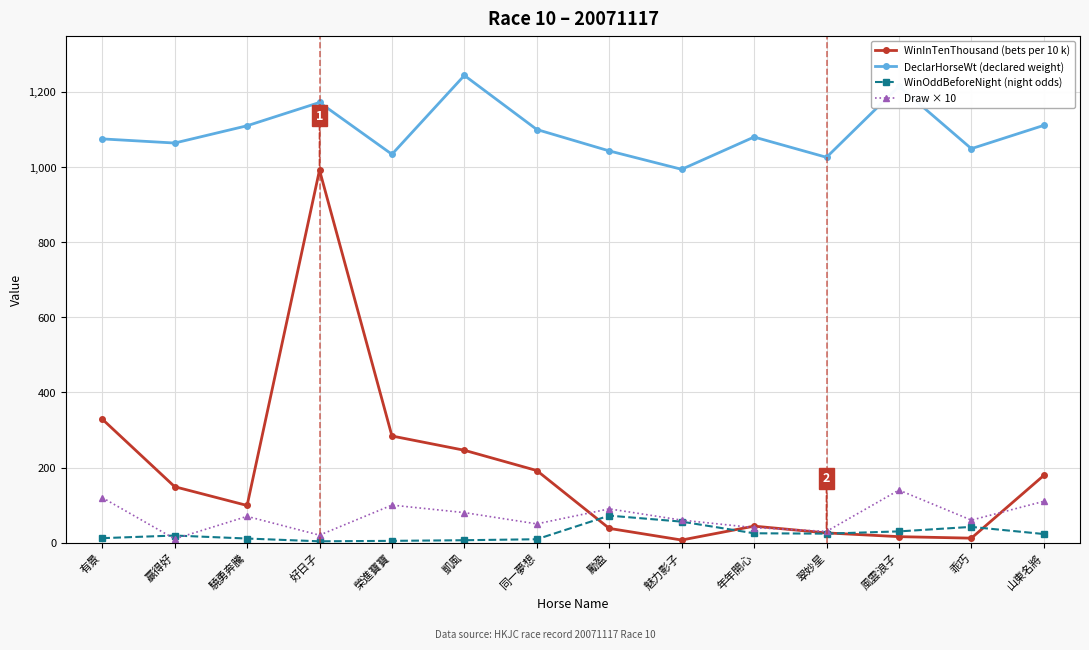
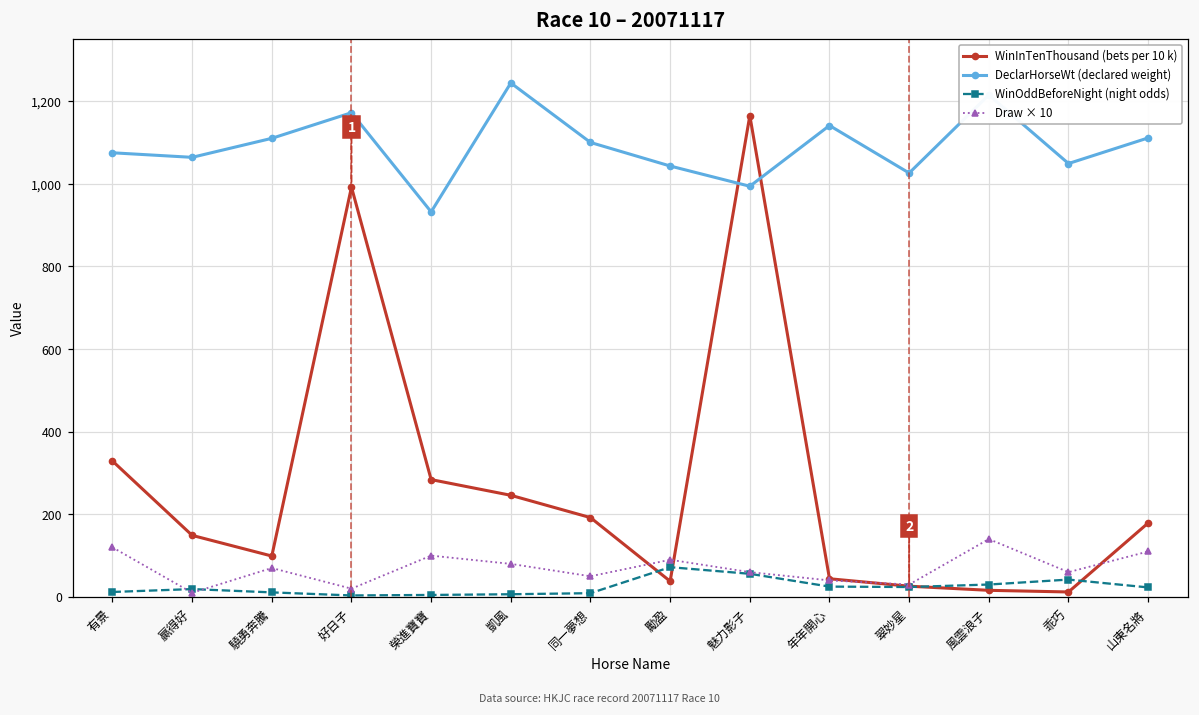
  {
    "WinInTenThousand (bets per 10 k)": {
      "有景": "330",
      "贏得好": "150",
      "驍勇奔騰": "100",
      "好日子": "990",
      "榮進寶寶": "280",
      "凱風": "250",
      "同一夢想": "190",
      "勵盈": "40",
-     "魅力影子": "10",
+     "魅力影子": "1,170",
      "風雲浪子": "20",
      "乖巧": "10",
      "山東名將": "180"
    },
    "DeclarHorseWt (declared weight)": {
      "有景": "1,080",
      "贏得好": "1,060",
      "驍勇奔騰": "1,110",
-     "榮進寶寶": "1,030",
+     "榮進寶寶": "930",
      "凱風": "1,240",
      "同一夢想": "1,100",
      "勵盈": "1,040",
      "魅力影子": "990",
-     "年年開心": "1,080",
+     "年年開心": "1,140",
      "翠妙星": "1,030",
      "乖巧": "1,050",
      "山東名將": "1,110"
    },
    "WinOddBeforeNight (night odds)": {
      "有景": "10",
      "贏得好": "20",
      "驍勇奔騰": "10",
      "好日子": "0",
      "榮進寶寶": "0",
      "凱風": "10",
      "同一夢想": "10",
      "勵盈": "70",
      "年年開心": "30",
      "風雲浪子": "30",
      "乖巧": "40",
      "山東名將": "20"
    },
    "Draw × 10": {
      "有景": "120",
      "贏得好": "10",
      "驍勇奔騰": "70",
      "好日子": "20",
      "榮進寶寶": "100",
      "凱風": "80",
      "同一夢想": "50",
      "勵盈": "90",
      "風雲浪子": "140",
      "乖巧": "60",
      "山東名將": "110"
    }
  }
